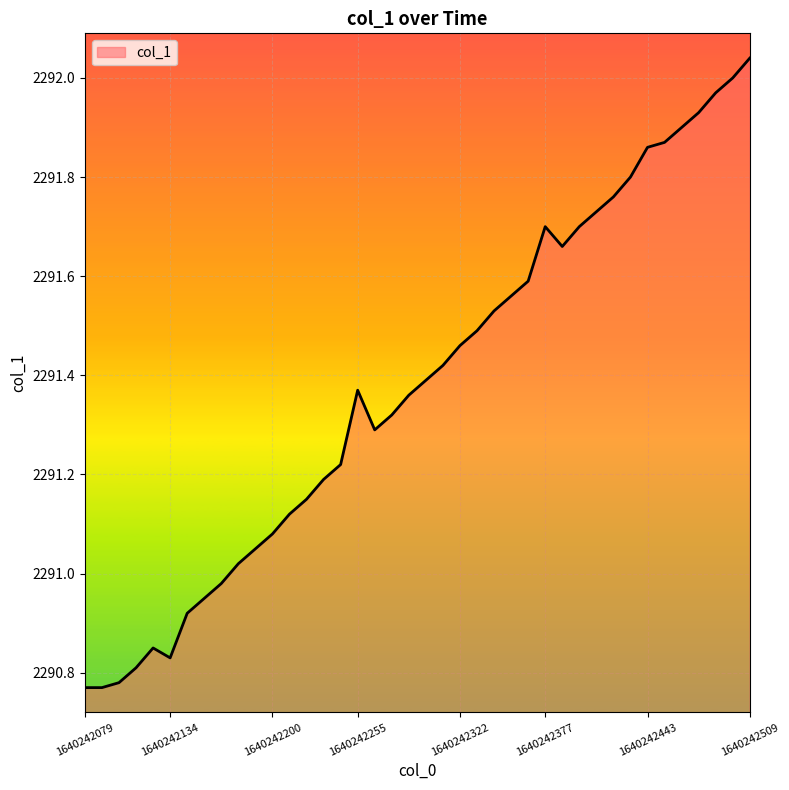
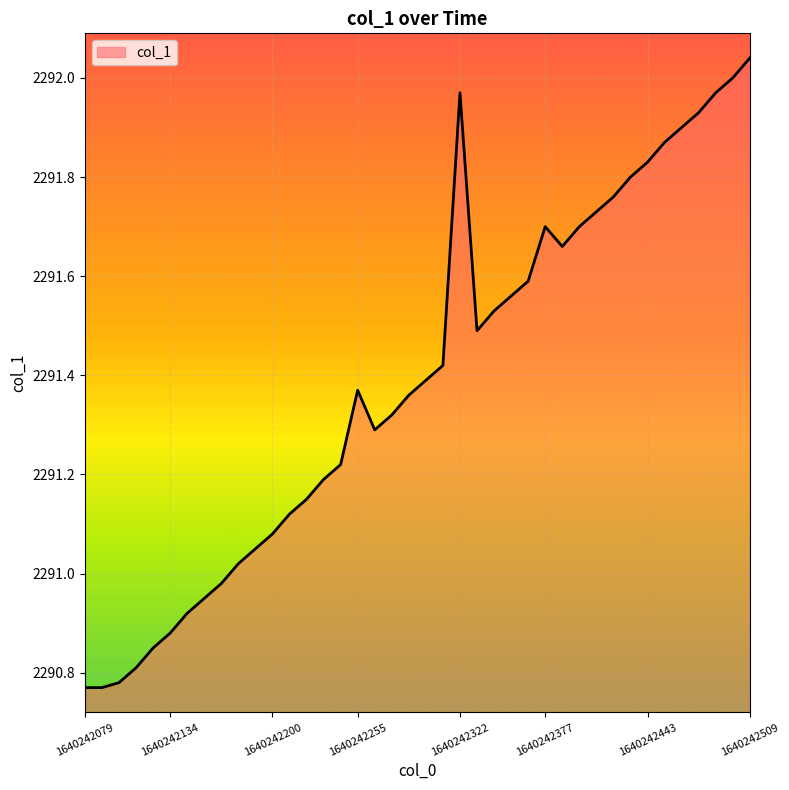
  {
    "1640242079": 2290.77,
-   "1640242134": 2290.83,
+   "1640242134": 2290.88,
    "1640242200": 2291.08,
    "1640242255": 2291.37,
-   "1640242322": 2291.46,
+   "1640242322": 2291.97,
    "1640242377": 2291.70,
-   "1640242443": 2291.86,
+   "1640242443": 2291.83,
    "1640242509": 2292.04
  }
